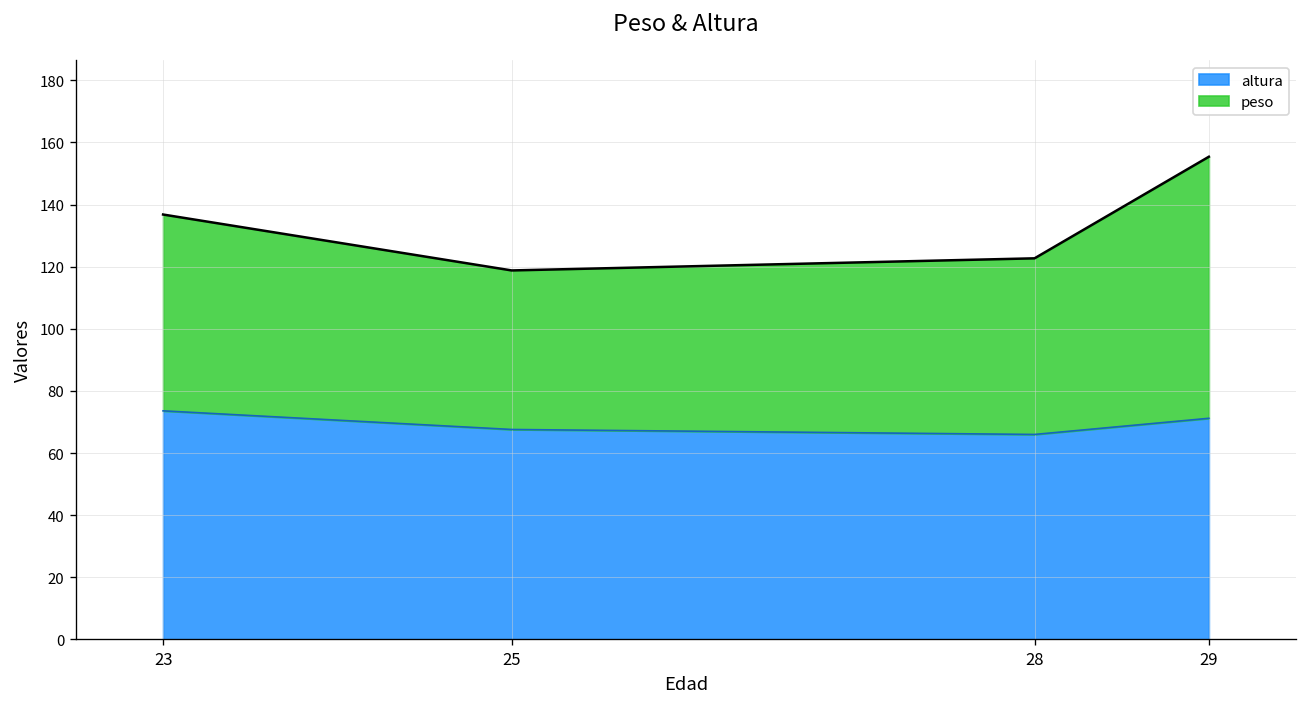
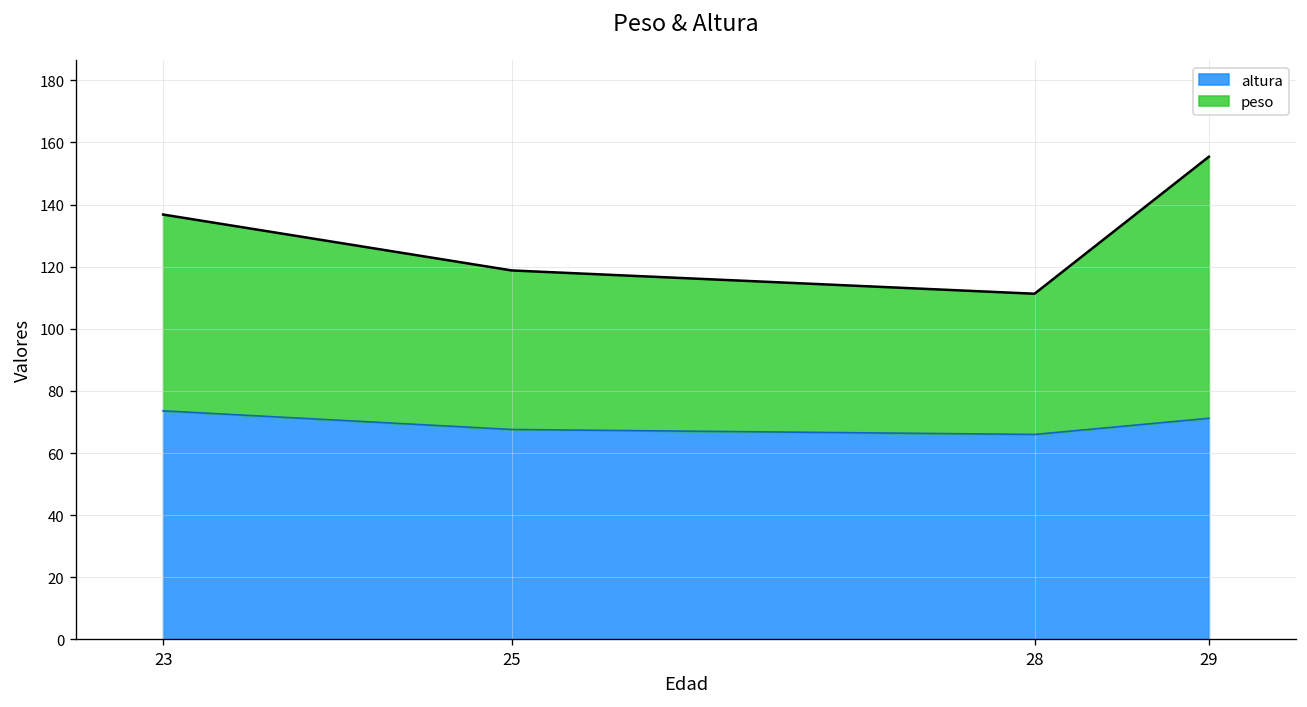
  {
    "altura": {
      "23": 74,
      "25": 68,
      "28": 66,
      "29": 71
    },
    "peso": {
      "23": 63,
      "25": 51,
-     "28": 57,
+     "28": 45,
      "29": 84
    }
  }
